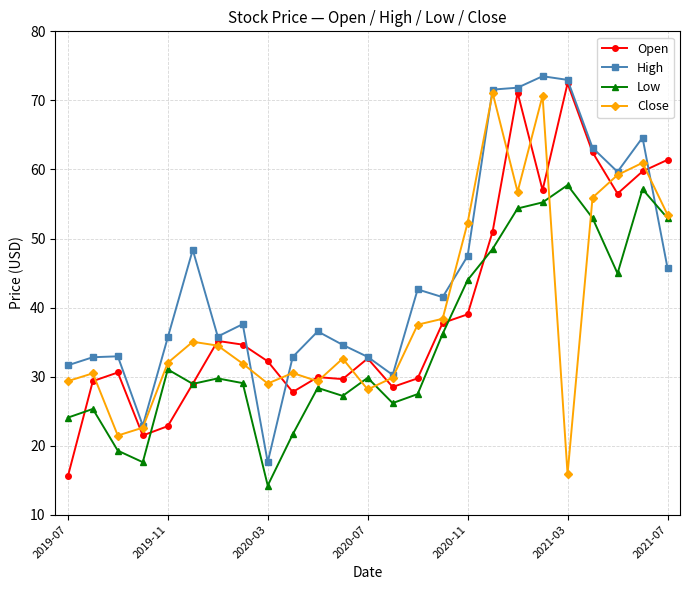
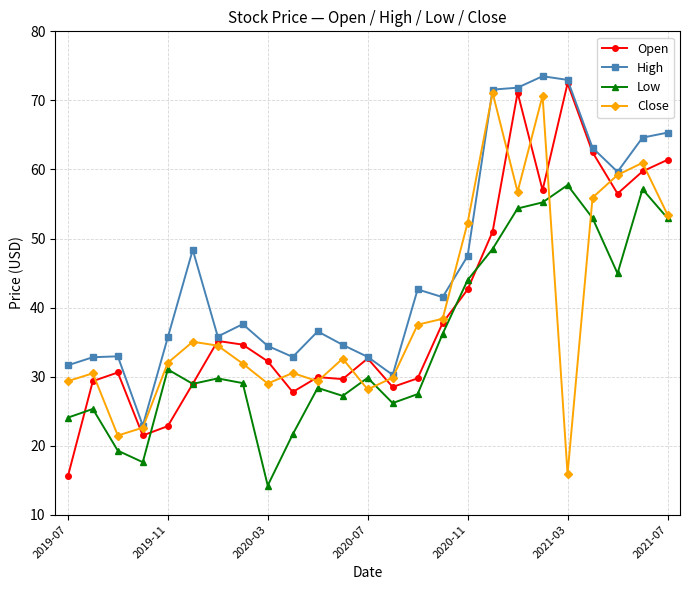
  {
    "Open": {
      "2019-07": 16,
      "2019-11": 23,
      "2020-03": 32,
-     "2020-11": 39,
+     "2020-11": 43,
      "2021-03": 72,
      "2021-07": 61
    },
    "High": {
      "2019-07": 32,
      "2019-11": 36,
-     "2020-03": 18,
+     "2020-03": 34,
      "2020-11": 47,
      "2021-03": 73,
-     "2021-07": 46
+     "2021-07": 65
    },
    "Low": {
      "2019-07": 24,
      "2019-11": 31,
      "2020-03": 14,
      "2020-07": 30,
      "2020-11": 44,
      "2021-03": 58,
      "2021-07": 53
    },
    "Close": {
      "2019-07": 29,
      "2019-11": 32,
      "2020-03": 29,
      "2020-07": 28,
      "2020-11": 52,
      "2021-03": 16,
      "2021-07": 53
    }
  }
